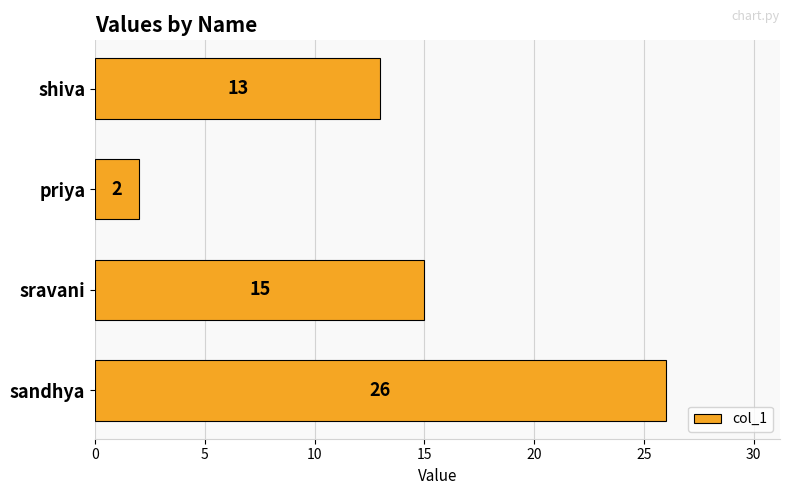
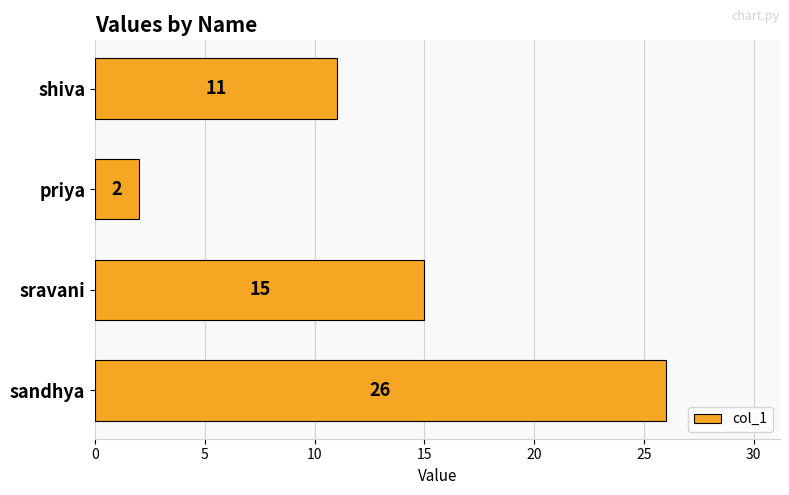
  {
-   "shiva": 13,
+   "shiva": 11,
    "priya": 2,
    "sravani": 15,
    "sandhya": 26
  }
